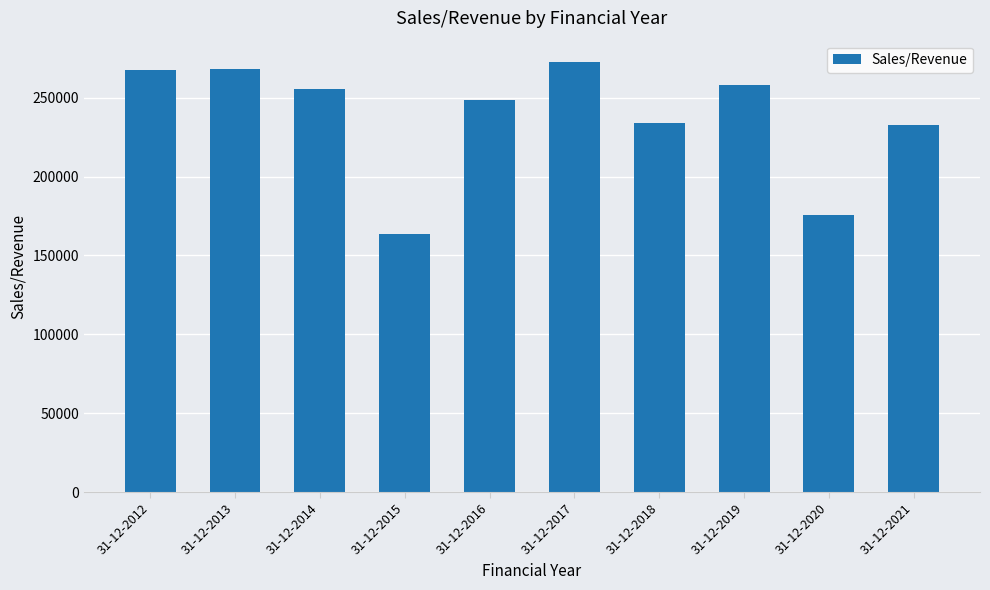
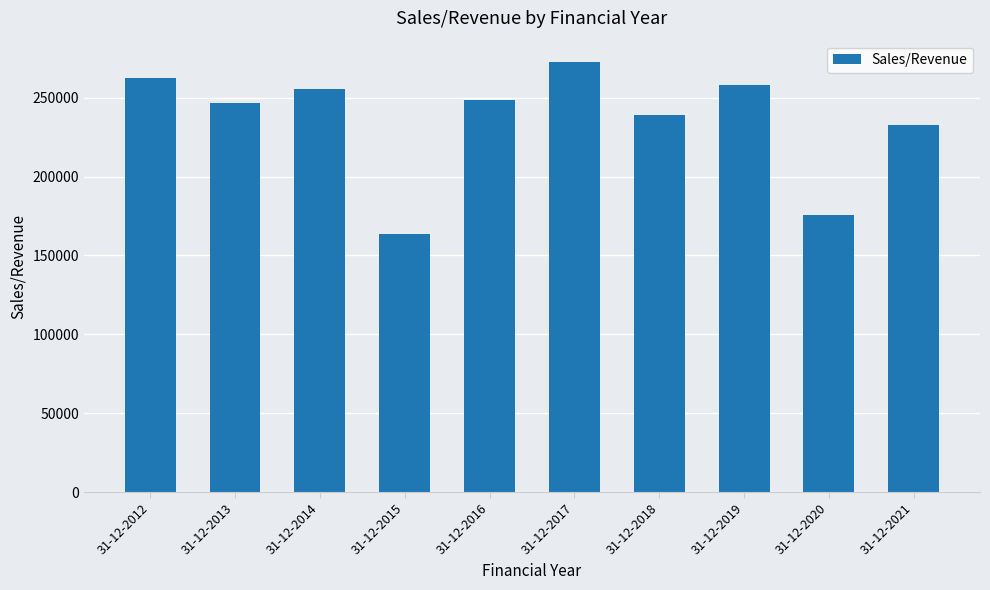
  {
-   "31-12-2012": 268000,
-   "31-12-2013": 269000,
+   "31-12-2012": 262000,
+   "31-12-2013": 247000,
    "31-12-2014": 256000,
    "31-12-2015": 164000,
    "31-12-2016": 249000,
    "31-12-2017": 273000,
-   "31-12-2018": 234000,
+   "31-12-2018": 239000,
    "31-12-2019": 258000,
    "31-12-2020": 176000,
    "31-12-2021": 233000
  }
